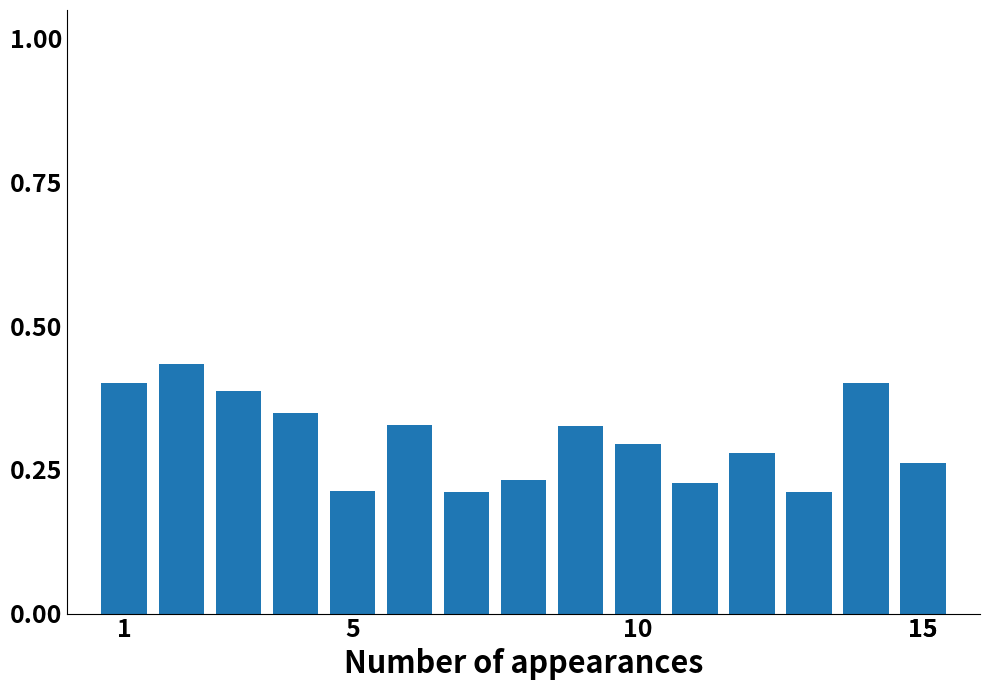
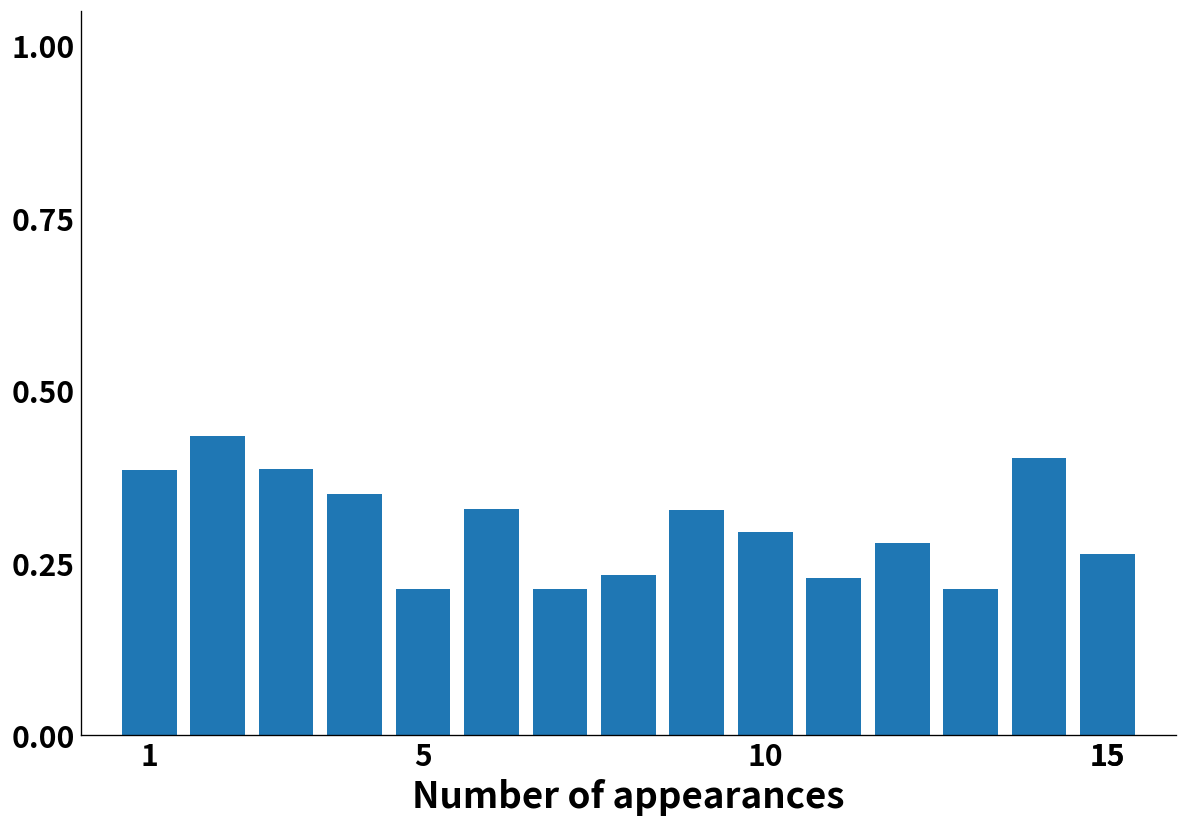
  {
-   "1": 0.40,
+   "1": 0.38,
    "5": 0.21,
    "10": 0.30
  }
